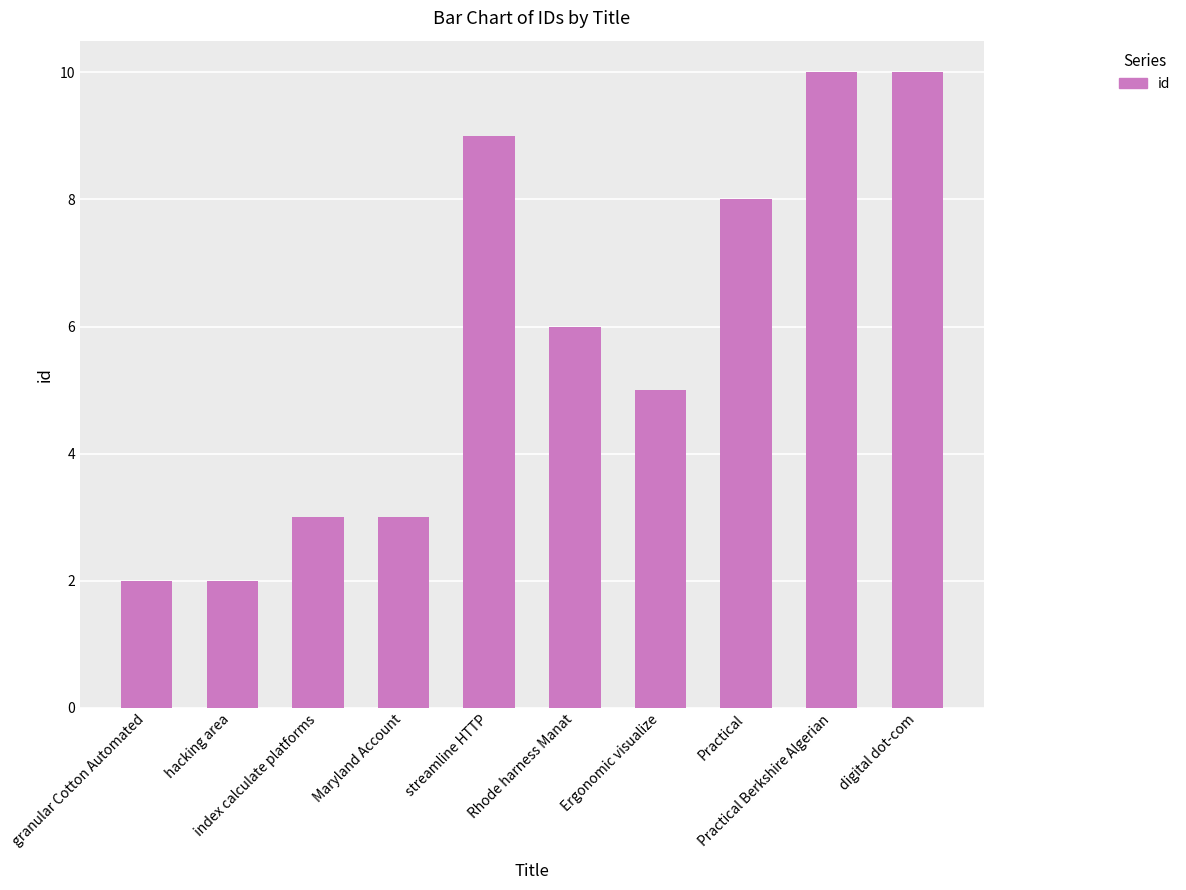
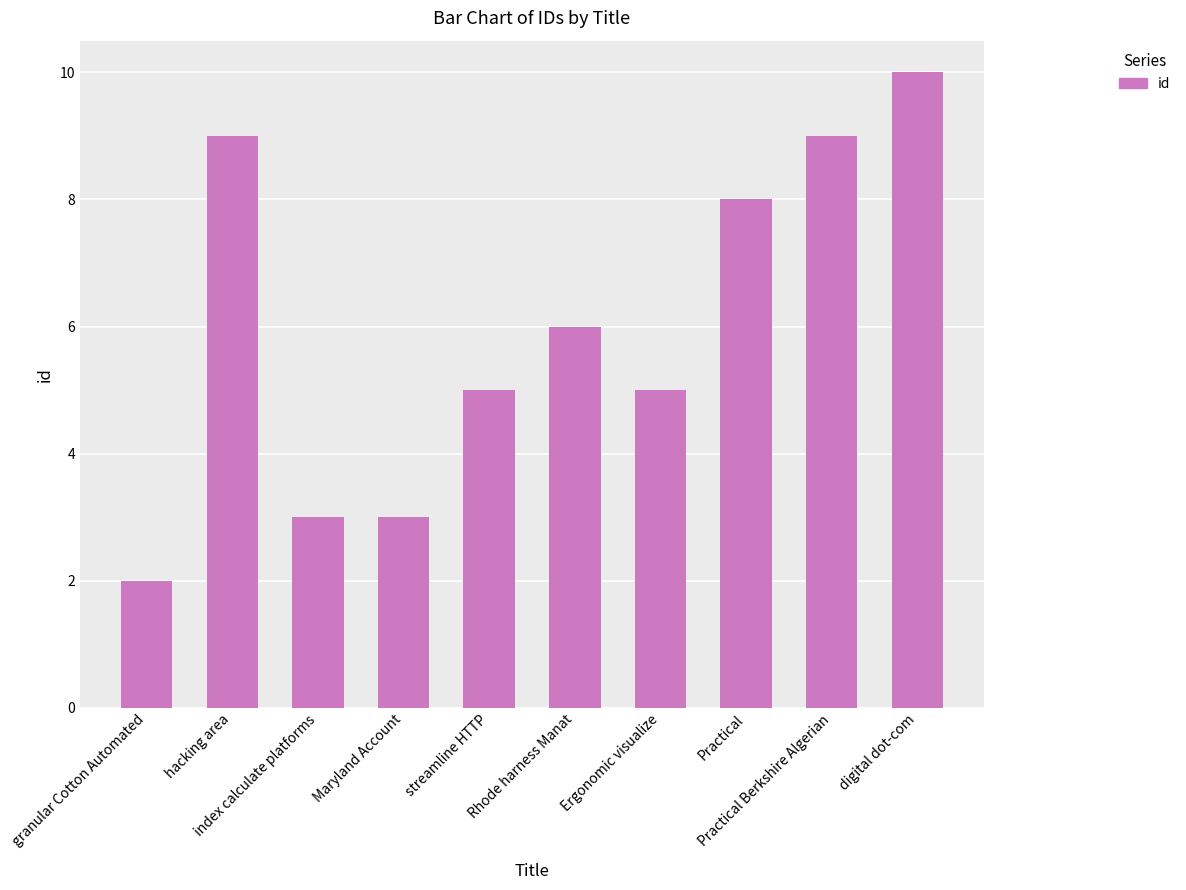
  {
    "granular Cotton Automated": 2,
-   "hacking area": 2,
+   "hacking area": 9,
    "index calculate platforms": 3,
    "Maryland Account": 3,
-   "streamline HTTP": 9,
+   "streamline HTTP": 5,
    "Rhode harness Manat": 6,
    "Ergonomic visualize": 5,
    "Practical": 8,
-   "Practical Berkshire Algerian": 10,
+   "Practical Berkshire Algerian": 9,
    "digital dot-com": 10
  }
